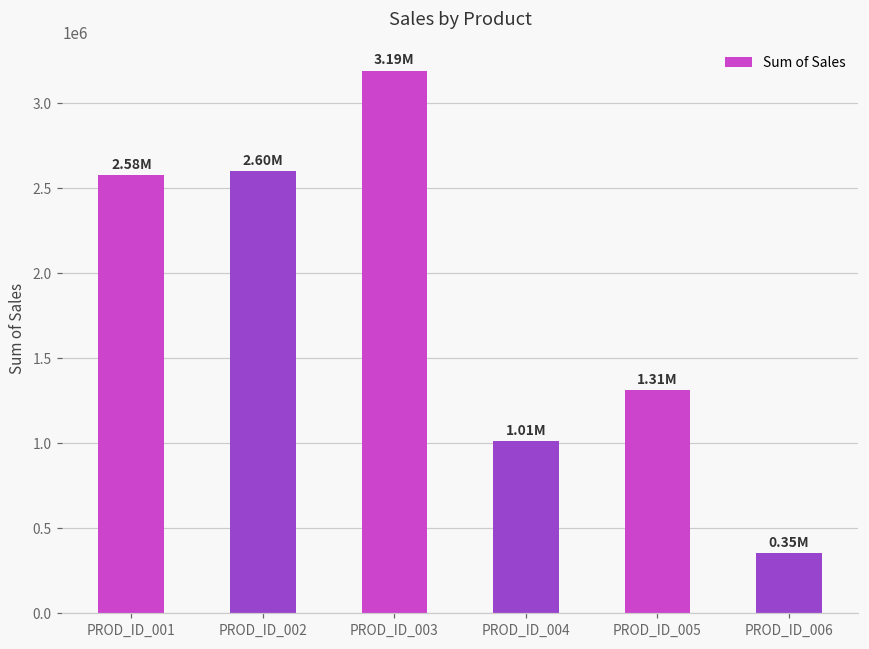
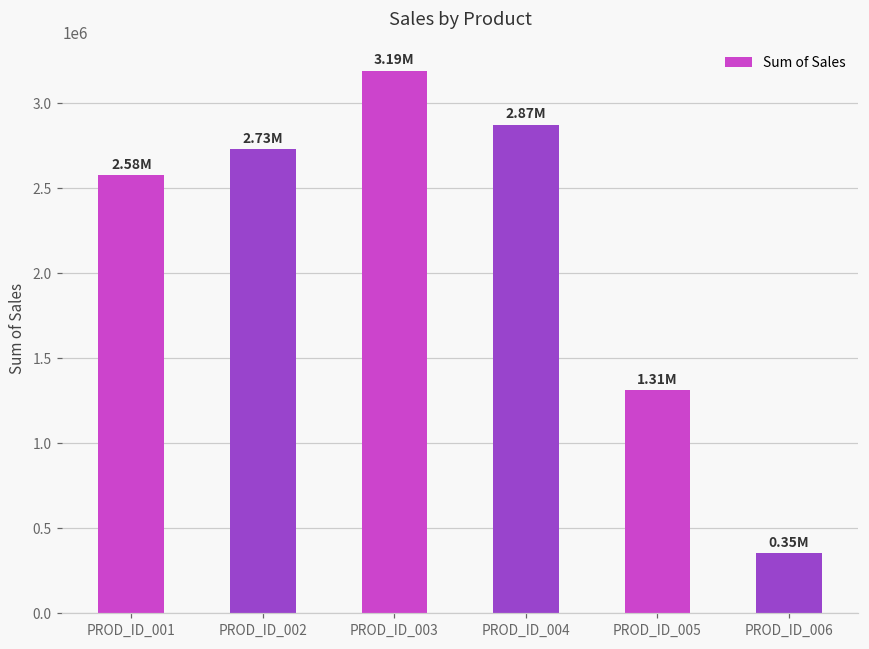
  {
    "PROD_ID_001": "2.58M",
-   "PROD_ID_002": "2.60M",
+   "PROD_ID_002": "2.73M",
    "PROD_ID_003": "3.19M",
-   "PROD_ID_004": "1.01M",
+   "PROD_ID_004": "2.87M",
    "PROD_ID_005": "1.31M",
    "PROD_ID_006": "0.35M"
  }
